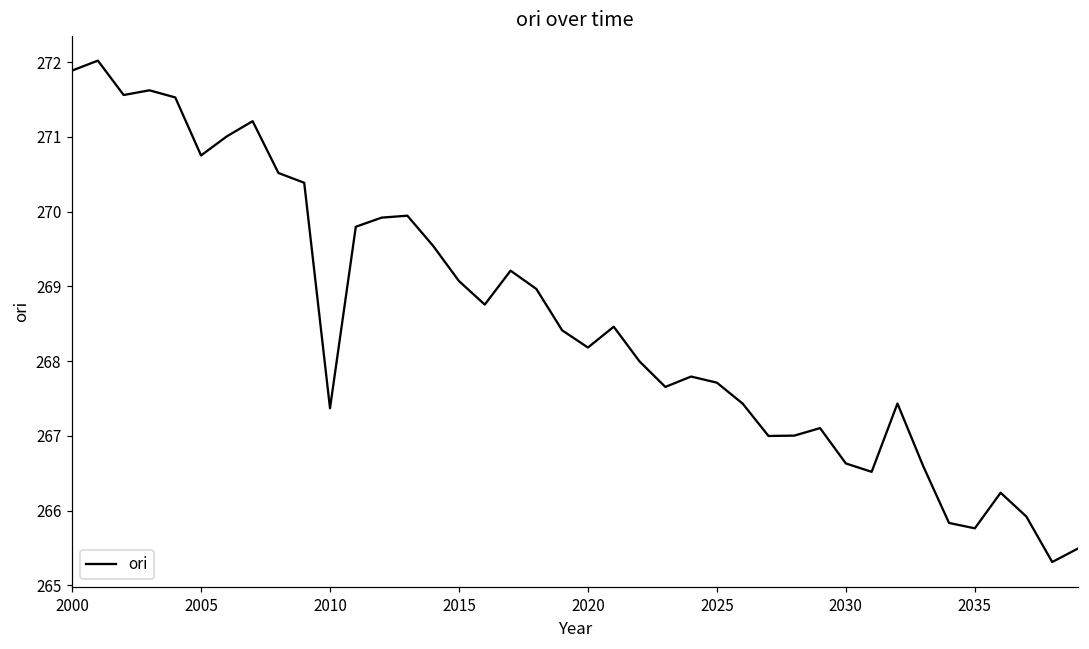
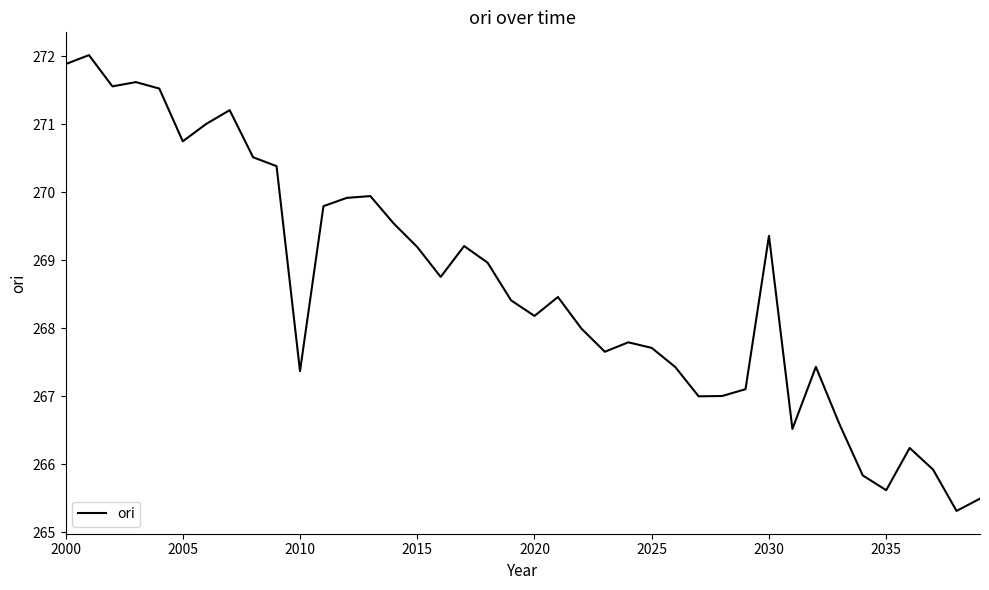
  {
    "2000": 271.9,
    "2005": 270.8,
    "2010": 267.4,
-   "2015": 269.1,
+   "2015": 269.2,
    "2020": 268.2,
    "2025": 267.7,
-   "2030": 266.6,
-   "2035": 265.8
+   "2030": 269.4,
+   "2035": 265.6
  }
